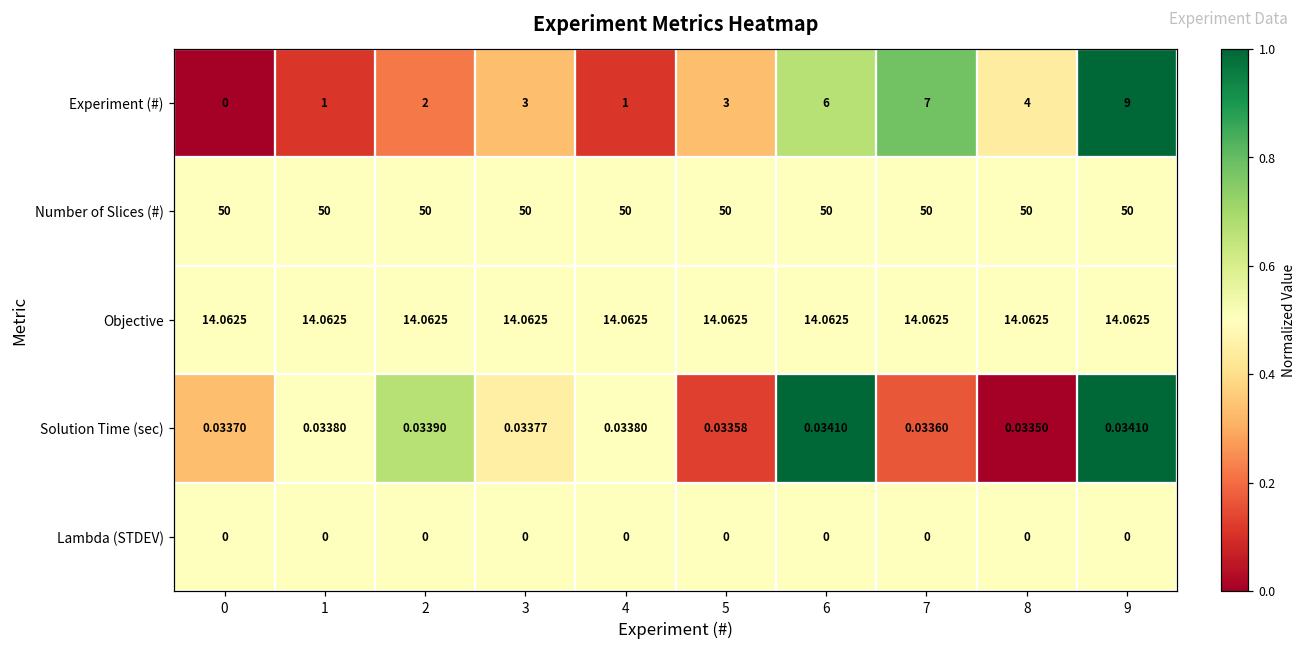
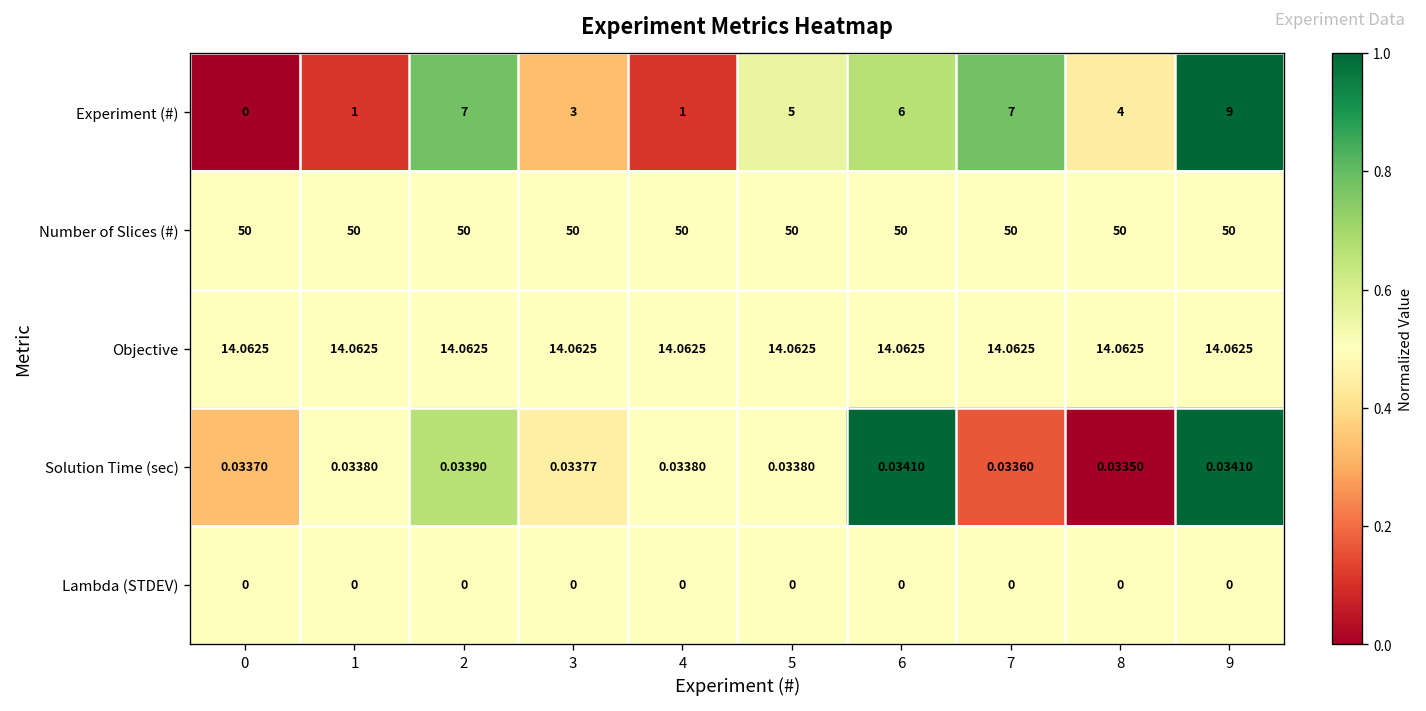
  {
    "Experiment (#)": {
      "0": 0,
      "1": 1,
-     "2": 2,
+     "2": 7,
      "3": 3,
      "4": 1,
-     "5": 3,
+     "5": 5,
      "6": 6,
      "7": 7,
      "8": 4,
      "9": 9
    },
    "Number of Slices (#)": {
      "0": 50,
      "1": 50,
      "2": 50,
      "3": 50,
      "4": 50,
      "5": 50,
      "6": 50,
      "7": 50,
      "8": 50,
      "9": 50
    },
    "Objective": {
      "0": 14.0625,
      "1": 14.0625,
      "2": 14.0625,
      "3": 14.0625,
      "4": 14.0625,
      "5": 14.0625,
      "6": 14.0625,
      "7": 14.0625,
      "8": 14.0625,
      "9": 14.0625
    },
    "Solution Time (sec)": {
      "0": 0.03370,
      "1": 0.03380,
      "2": 0.03390,
      "3": 0.03377,
      "4": 0.03380,
-     "5": 0.03358,
+     "5": 0.03380,
      "6": 0.03410,
      "7": 0.03360,
      "8": 0.03350,
      "9": 0.03410
    },
    "Lambda (STDEV)": {
      "0": 0,
      "1": 0,
      "2": 0,
      "3": 0,
      "4": 0,
      "5": 0,
      "6": 0,
      "7": 0,
      "8": 0,
      "9": 0
    }
  }
